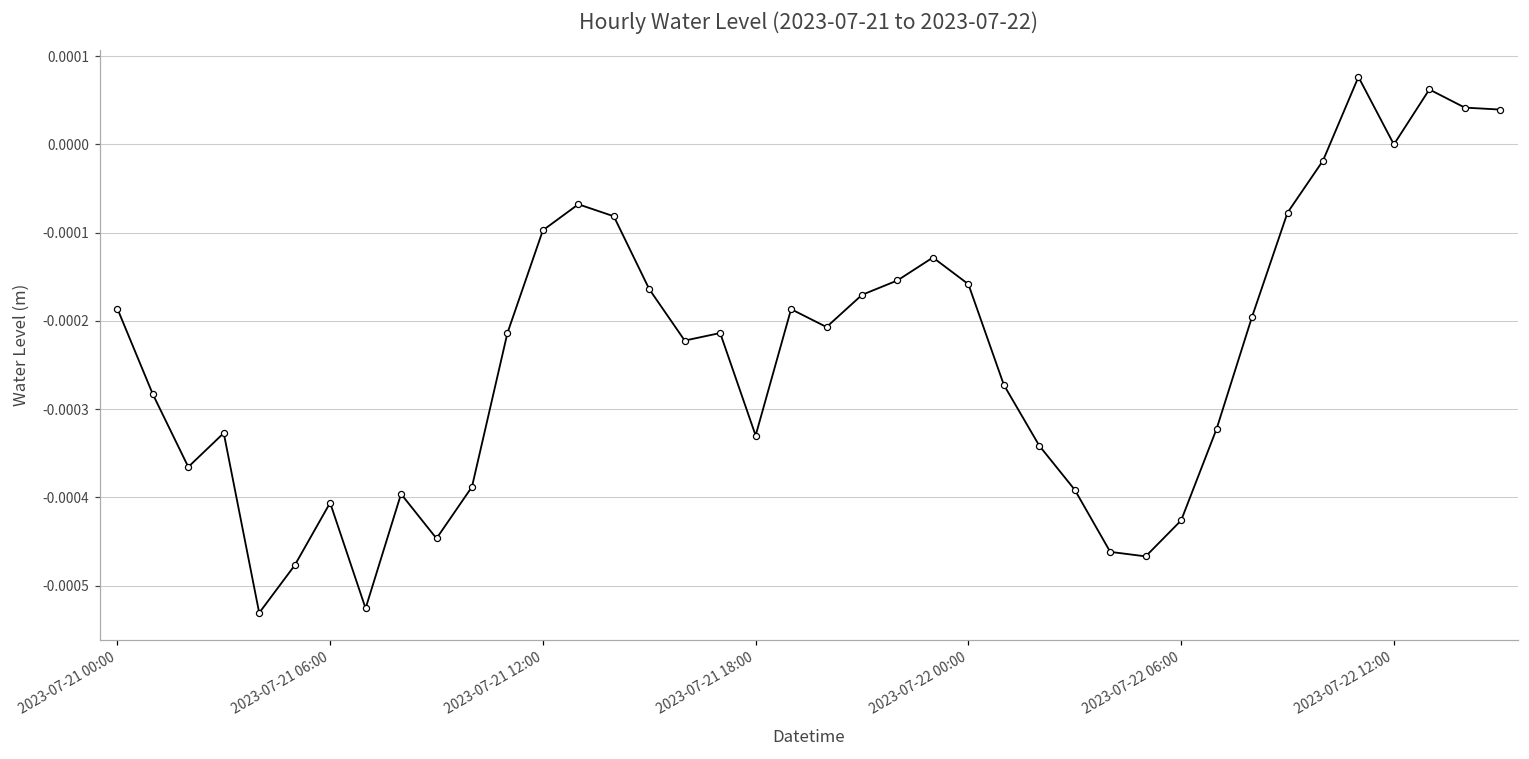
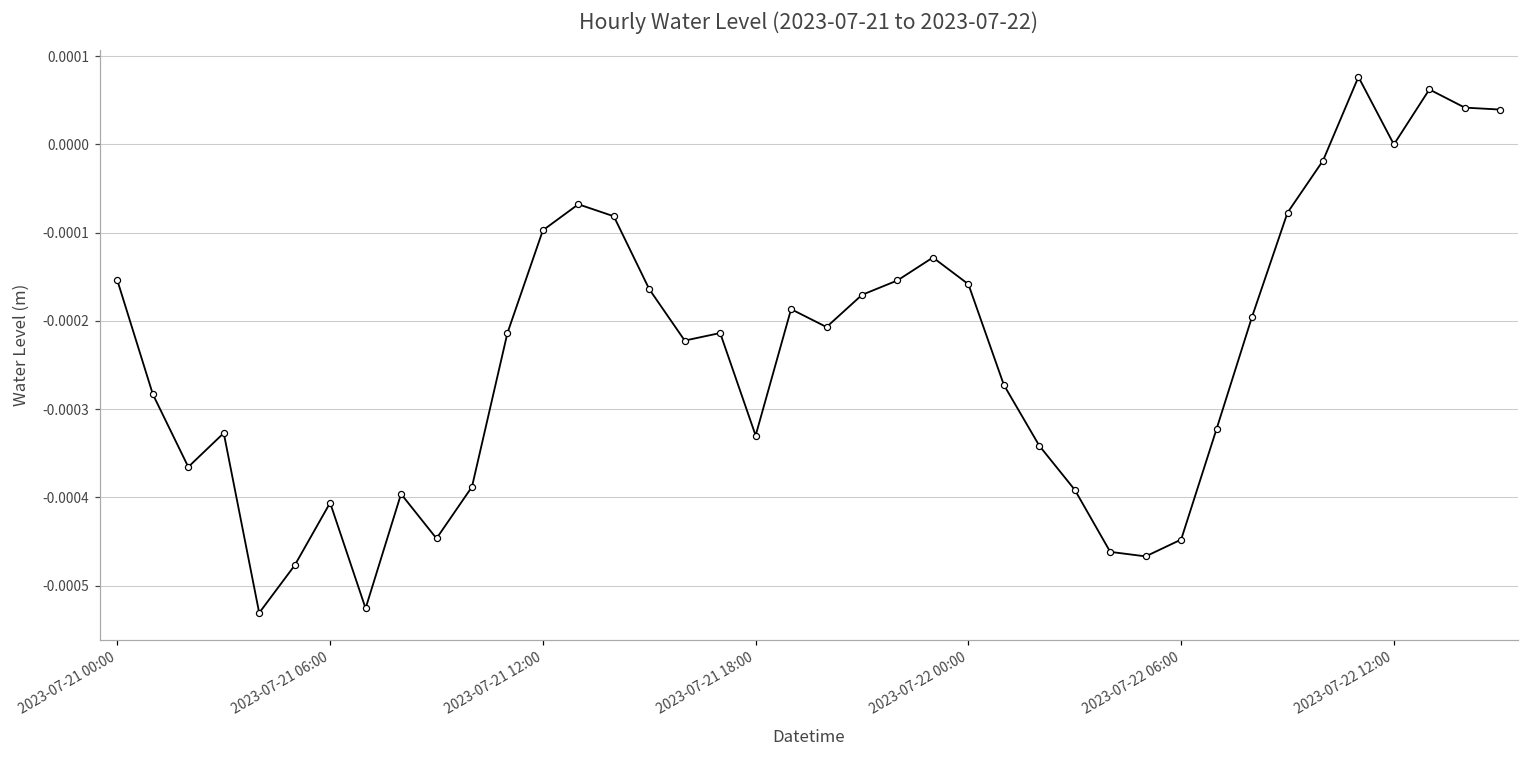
  {
-   "2023-07-21 00:00": -0.00019,
+   "2023-07-21 00:00": -0.00015,
    "2023-07-21 06:00": -0.00041,
    "2023-07-21 12:00": -0.00010,
    "2023-07-21 18:00": -0.00033,
    "2023-07-22 00:00": -0.00016,
-   "2023-07-22 06:00": -0.00043,
+   "2023-07-22 06:00": -0.00045,
    "2023-07-22 12:00": 0.00000
  }
